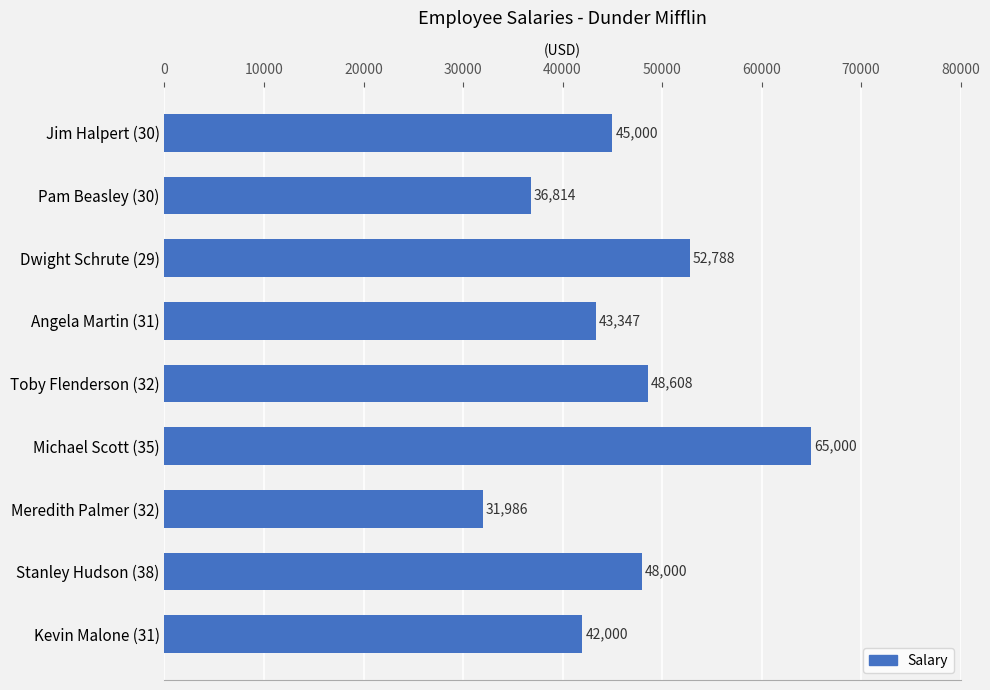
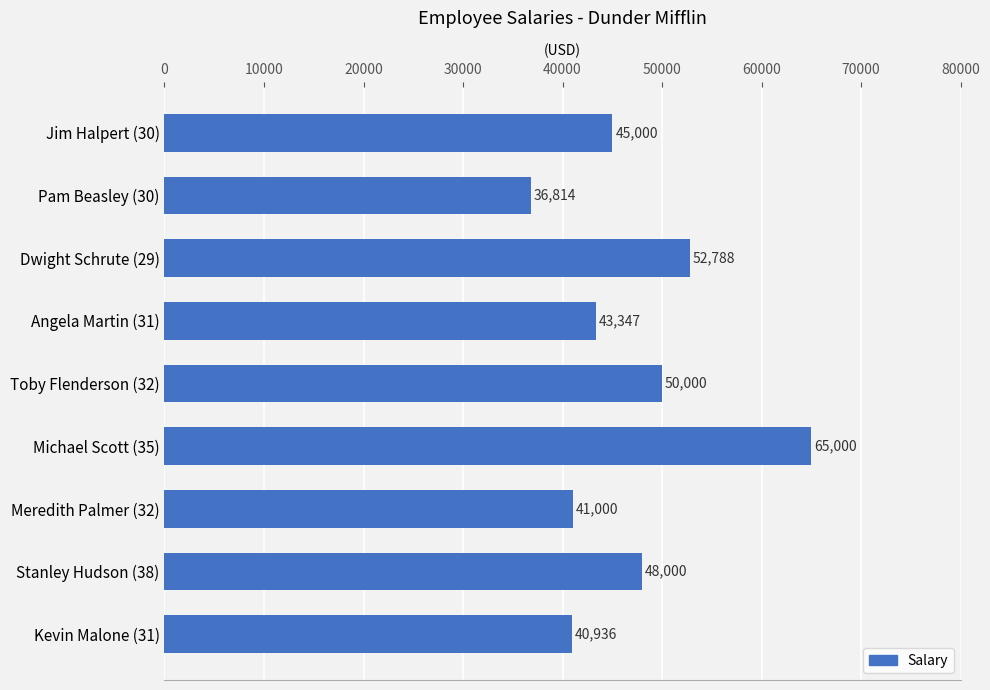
  {
    "Jim Halpert (30)": "45,000",
    "Pam Beasley (30)": "36,814",
    "Dwight Schrute (29)": "52,788",
    "Angela Martin (31)": "43,347",
-   "Toby Flenderson (32)": "48,608",
+   "Toby Flenderson (32)": "50,000",
    "Michael Scott (35)": "65,000",
-   "Meredith Palmer (32)": "31,986",
+   "Meredith Palmer (32)": "41,000",
    "Stanley Hudson (38)": "48,000",
-   "Kevin Malone (31)": "42,000"
+   "Kevin Malone (31)": "40,936"
  }
